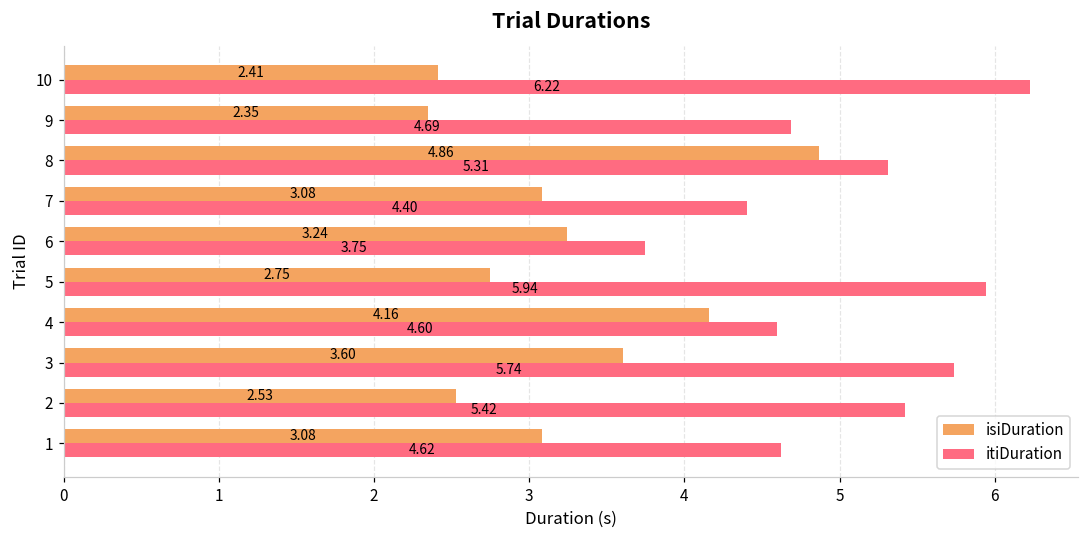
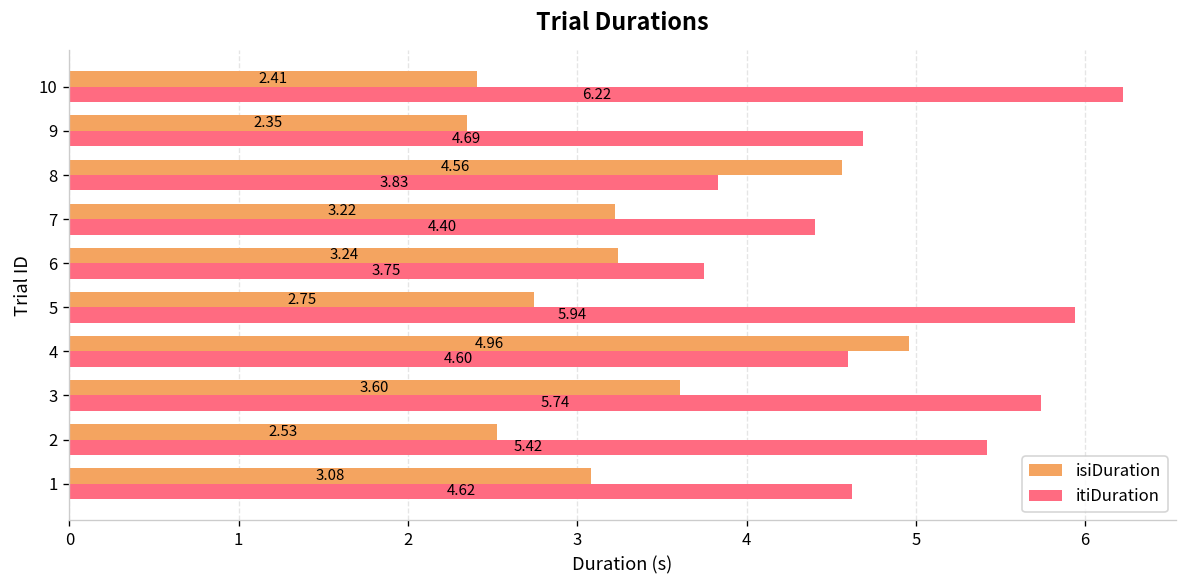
  {
    "isiDuration": {
      "10": 2.41,
      "9": 2.35,
-     "8": 4.86,
-     "7": 3.08,
+     "8": 4.56,
+     "7": 3.22,
      "6": 3.24,
      "5": 2.75,
-     "4": 4.16,
+     "4": 4.96,
      "3": 3.60,
      "2": 2.53,
      "1": 3.08
    },
    "itiDuration": {
      "10": 6.22,
      "9": 4.69,
-     "8": 5.31,
+     "8": 3.83,
      "7": 4.40,
      "6": 3.75,
      "5": 5.94,
      "4": 4.60,
      "3": 5.74,
      "2": 5.42,
      "1": 4.62
    }
  }
